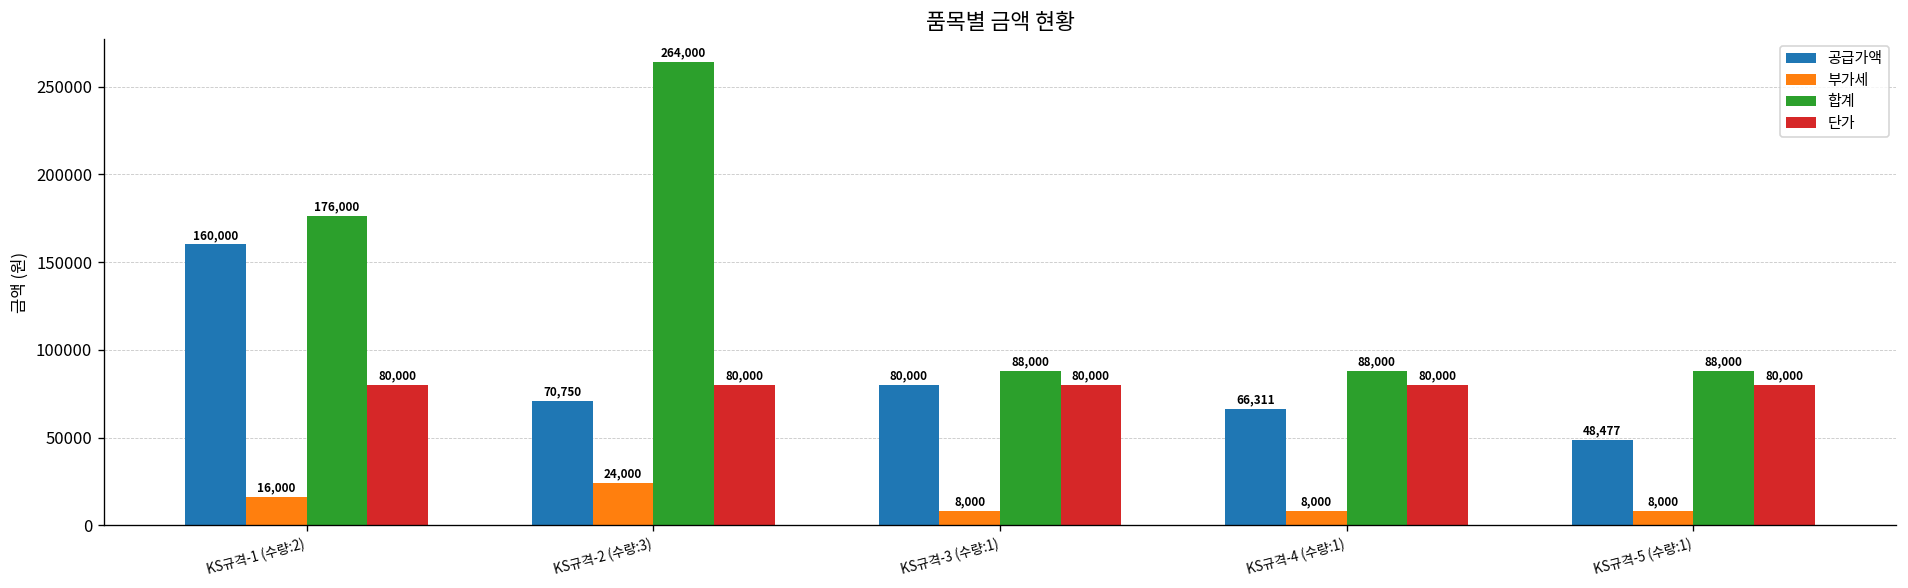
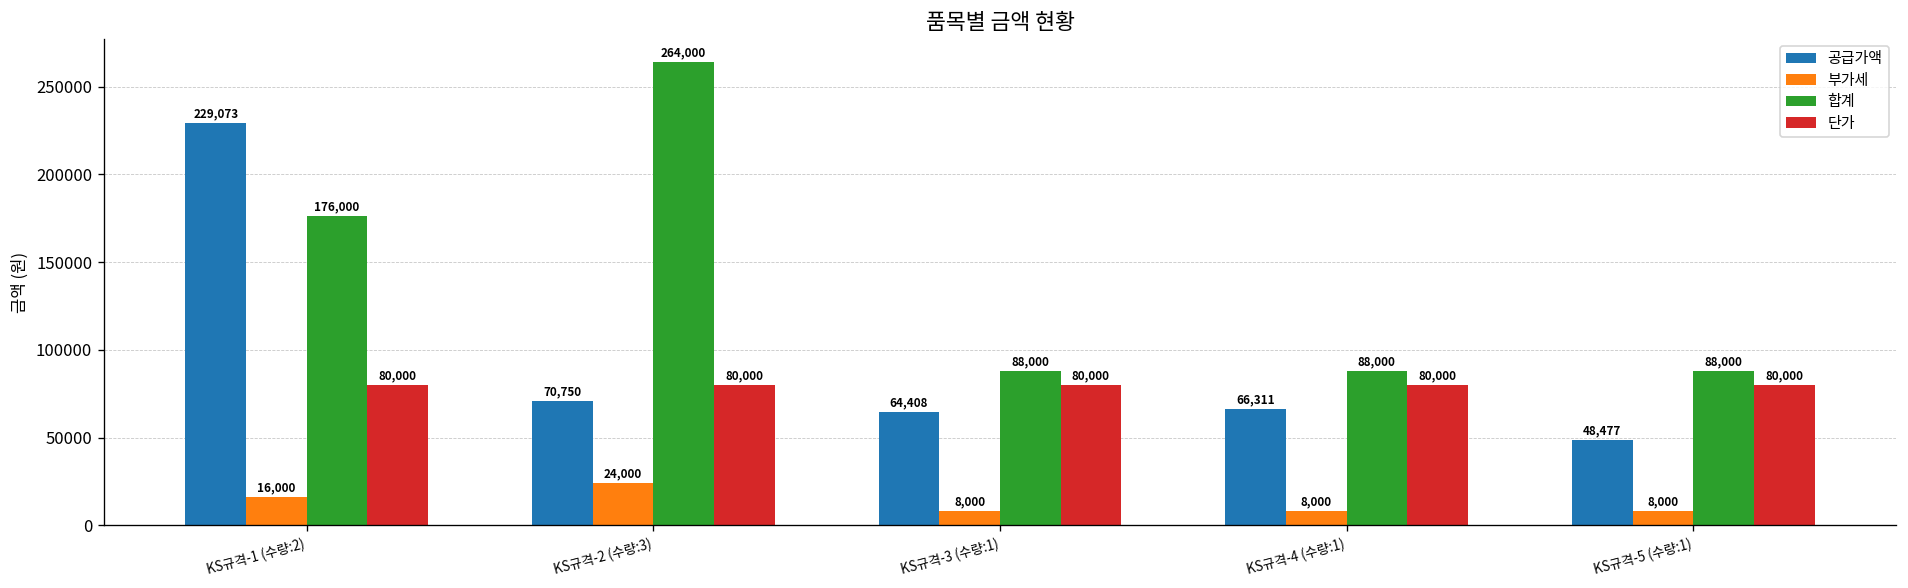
  {
    "공급가액": {
-     "KS규격-1 (수량:2)": "160,000",
+     "KS규격-1 (수량:2)": "229,073",
      "KS규격-2 (수량:3)": "70,750",
-     "KS규격-3 (수량:1)": "80,000",
+     "KS규격-3 (수량:1)": "64,408",
      "KS규격-4 (수량:1)": "66,311",
      "KS규격-5 (수량:1)": "48,477"
    },
    "부가세": {
      "KS규격-1 (수량:2)": "16,000",
      "KS규격-2 (수량:3)": "24,000",
      "KS규격-3 (수량:1)": "8,000",
      "KS규격-4 (수량:1)": "8,000",
      "KS규격-5 (수량:1)": "8,000"
    },
    "합계": {
      "KS규격-1 (수량:2)": "176,000",
      "KS규격-2 (수량:3)": "264,000",
      "KS규격-3 (수량:1)": "88,000",
      "KS규격-4 (수량:1)": "88,000",
      "KS규격-5 (수량:1)": "88,000"
    },
    "단가": {
      "KS규격-1 (수량:2)": "80,000",
      "KS규격-2 (수량:3)": "80,000",
      "KS규격-3 (수량:1)": "80,000",
      "KS규격-4 (수량:1)": "80,000",
      "KS규격-5 (수량:1)": "80,000"
    }
  }
